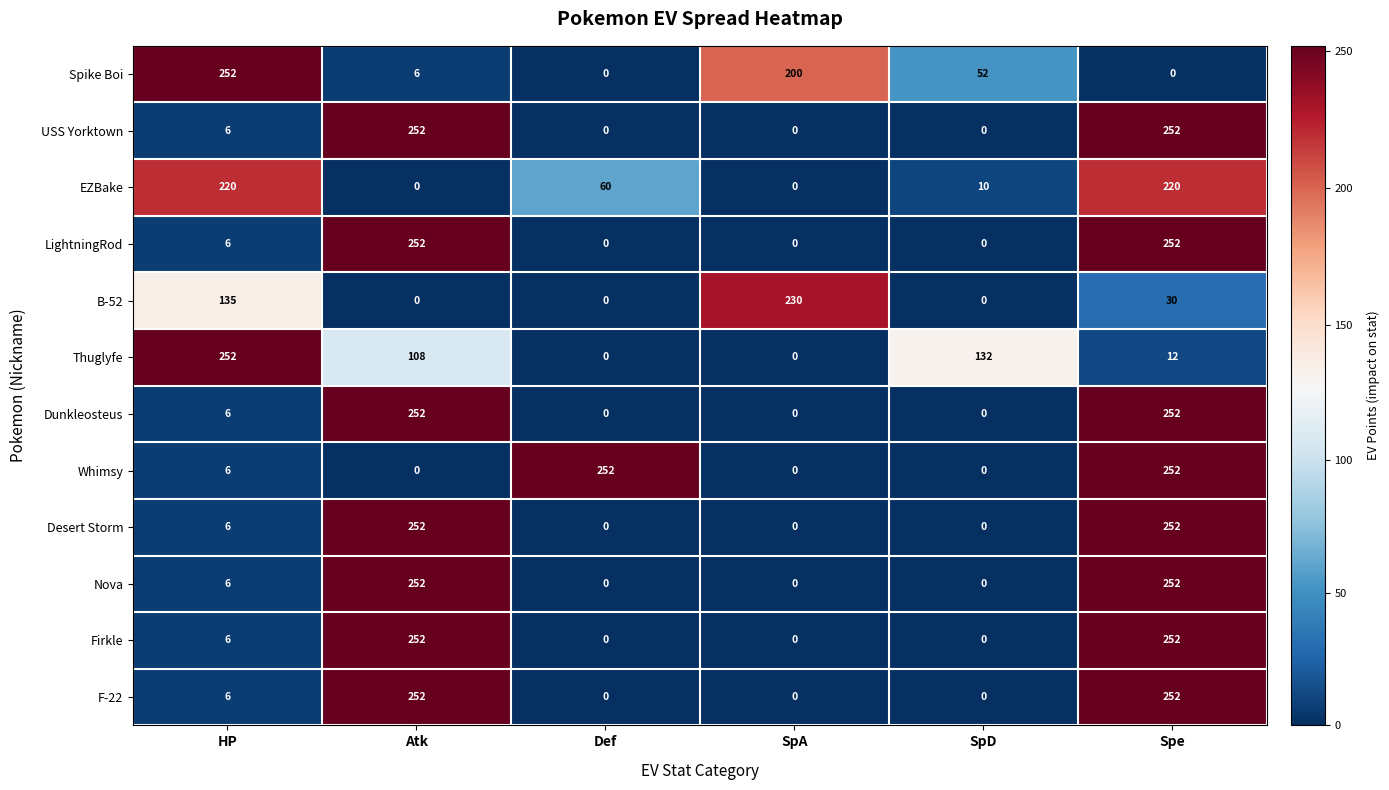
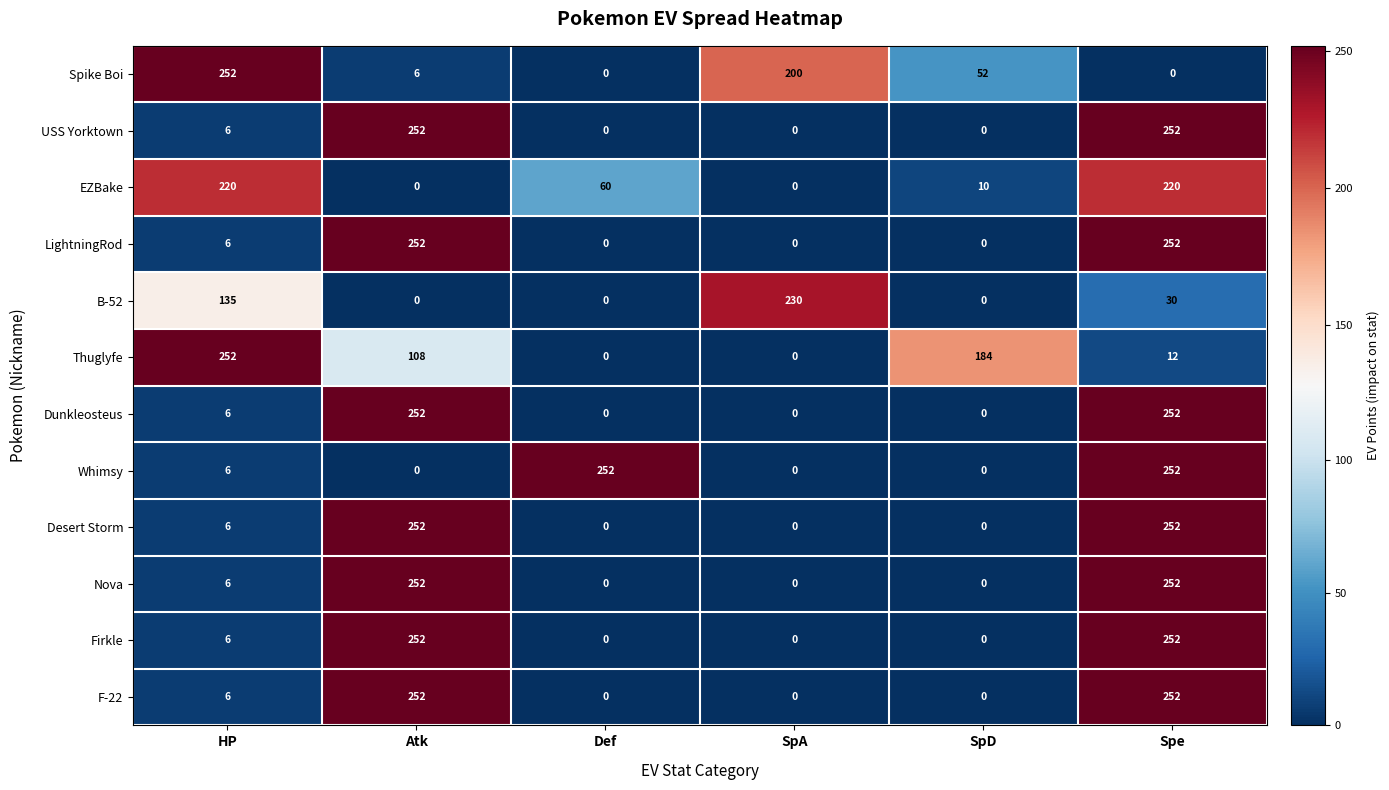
  {
    "Spike Boi": {
      "HP": 252,
      "Atk": 6,
      "Def": 0,
      "SpA": 200,
      "SpD": 52,
      "Spe": 0
    },
    "USS Yorktown": {
      "HP": 6,
      "Atk": 252,
      "Def": 0,
      "SpA": 0,
      "SpD": 0,
      "Spe": 252
    },
    "EZBake": {
      "HP": 220,
      "Atk": 0,
      "Def": 60,
      "SpA": 0,
      "SpD": 10,
      "Spe": 220
    },
    "LightningRod": {
      "HP": 6,
      "Atk": 252,
      "Def": 0,
      "SpA": 0,
      "SpD": 0,
      "Spe": 252
    },
    "B-52": {
      "HP": 135,
      "Atk": 0,
      "Def": 0,
      "SpA": 230,
      "SpD": 0,
      "Spe": 30
    },
    "Thuglyfe": {
      "HP": 252,
      "Atk": 108,
      "Def": 0,
      "SpA": 0,
-     "SpD": 132,
+     "SpD": 184,
      "Spe": 12
    },
    "Dunkleosteus": {
      "HP": 6,
      "Atk": 252,
      "Def": 0,
      "SpA": 0,
      "SpD": 0,
      "Spe": 252
    },
    "Whimsy": {
      "HP": 6,
      "Atk": 0,
      "Def": 252,
      "SpA": 0,
      "SpD": 0,
      "Spe": 252
    },
    "Desert Storm": {
      "HP": 6,
      "Atk": 252,
      "Def": 0,
      "SpA": 0,
      "SpD": 0,
      "Spe": 252
    },
    "Nova": {
      "HP": 6,
      "Atk": 252,
      "Def": 0,
      "SpA": 0,
      "SpD": 0,
      "Spe": 252
    },
    "Firkle": {
      "HP": 6,
      "Atk": 252,
      "Def": 0,
      "SpA": 0,
      "SpD": 0,
      "Spe": 252
    },
    "F-22": {
      "HP": 6,
      "Atk": 252,
      "Def": 0,
      "SpA": 0,
      "SpD": 0,
      "Spe": 252
    }
  }
